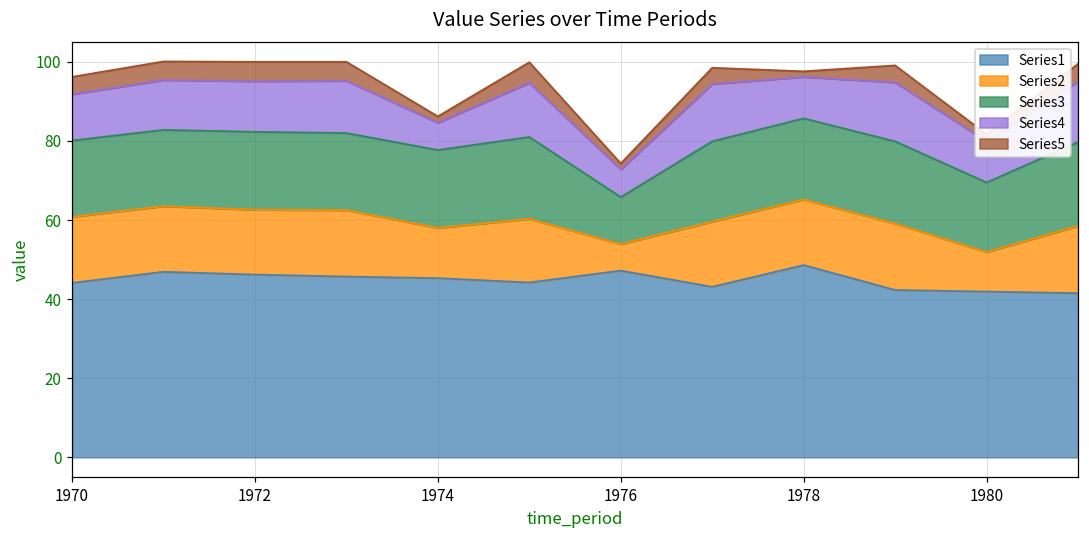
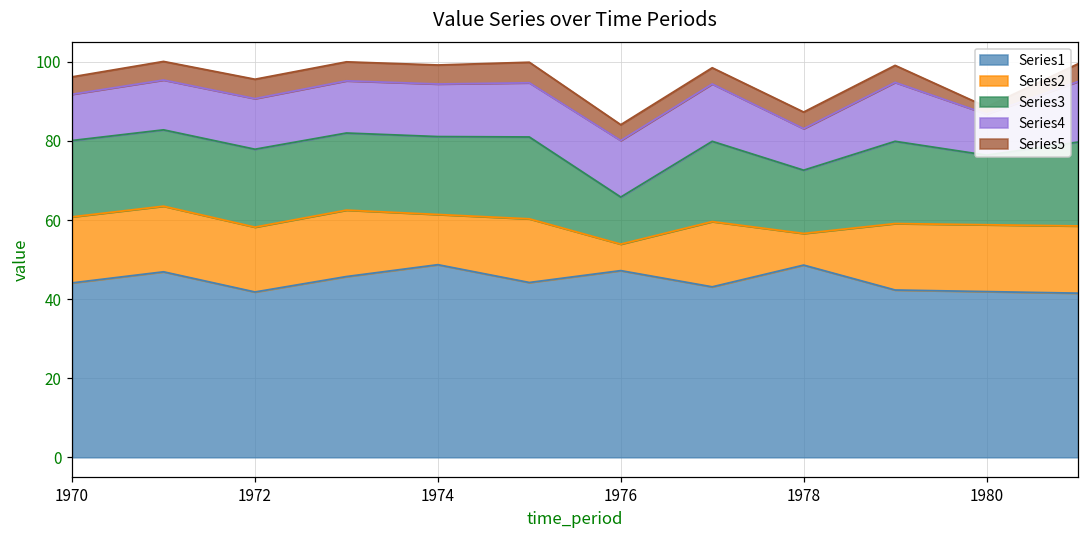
  {
    "Series1": {
      "1970": 44,
-     "1972": 46,
-     "1974": 45,
+     "1972": 42,
+     "1974": 49,
      "1976": 47,
      "1978": 49,
      "1980": 42
    },
    "Series2": {
      "1970": 17,
      "1972": 16,
      "1974": 13,
      "1976": 7,
-     "1978": 17,
-     "1980": 10
+     "1978": 8,
+     "1980": 17
    },
    "Series3": {
      "1970": 19,
      "1972": 20,
      "1974": 20,
      "1976": 12,
-     "1978": 21
+     "1978": 16
    },
    "Series4": {
      "1970": 12,
      "1972": 13,
-     "1974": 7,
-     "1976": 7,
+     "1974": 13,
+     "1976": 14,
      "1978": 11
    },
    "Series5": {
      "1970": 4,
      "1972": 5,
-     "1974": 2,
-     "1976": 2,
-     "1978": 1
+     "1974": 5,
+     "1976": 4,
+     "1978": 4
    }
  }
